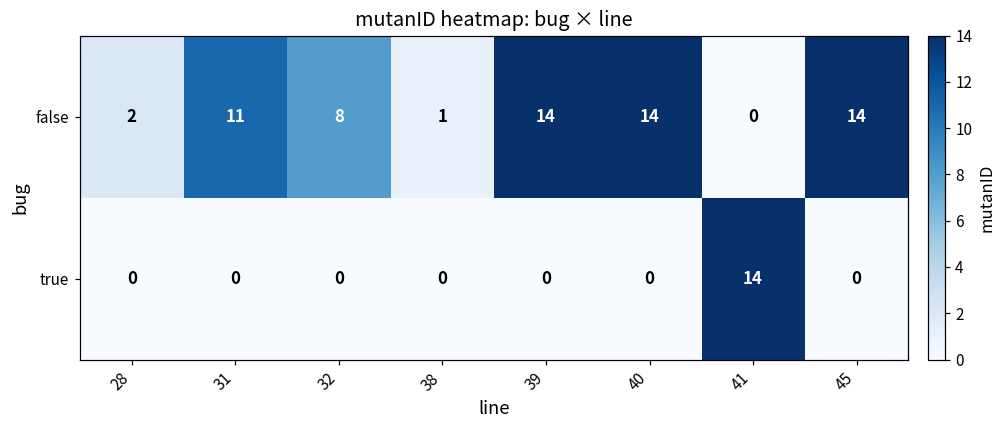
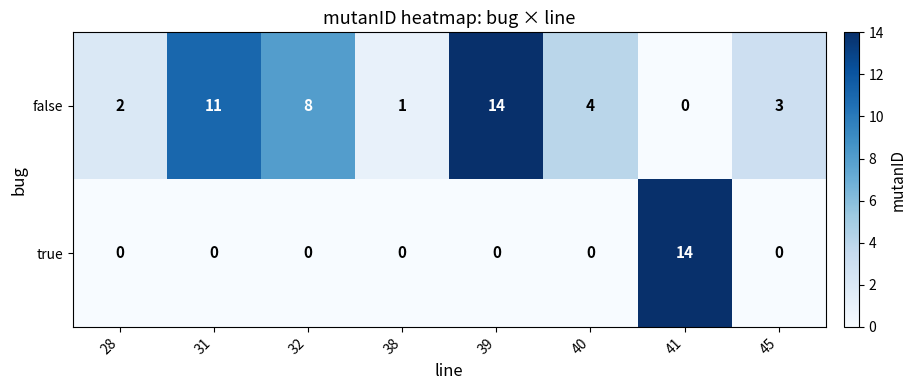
  {
    "false": {
      "28": 2,
      "31": 11,
      "32": 8,
      "38": 1,
      "39": 14,
-     "40": 14,
+     "40": 4,
      "41": 0,
-     "45": 14
+     "45": 3
    },
    "true": {
      "28": 0,
      "31": 0,
      "32": 0,
      "38": 0,
      "39": 0,
      "40": 0,
      "41": 14,
      "45": 0
    }
  }
